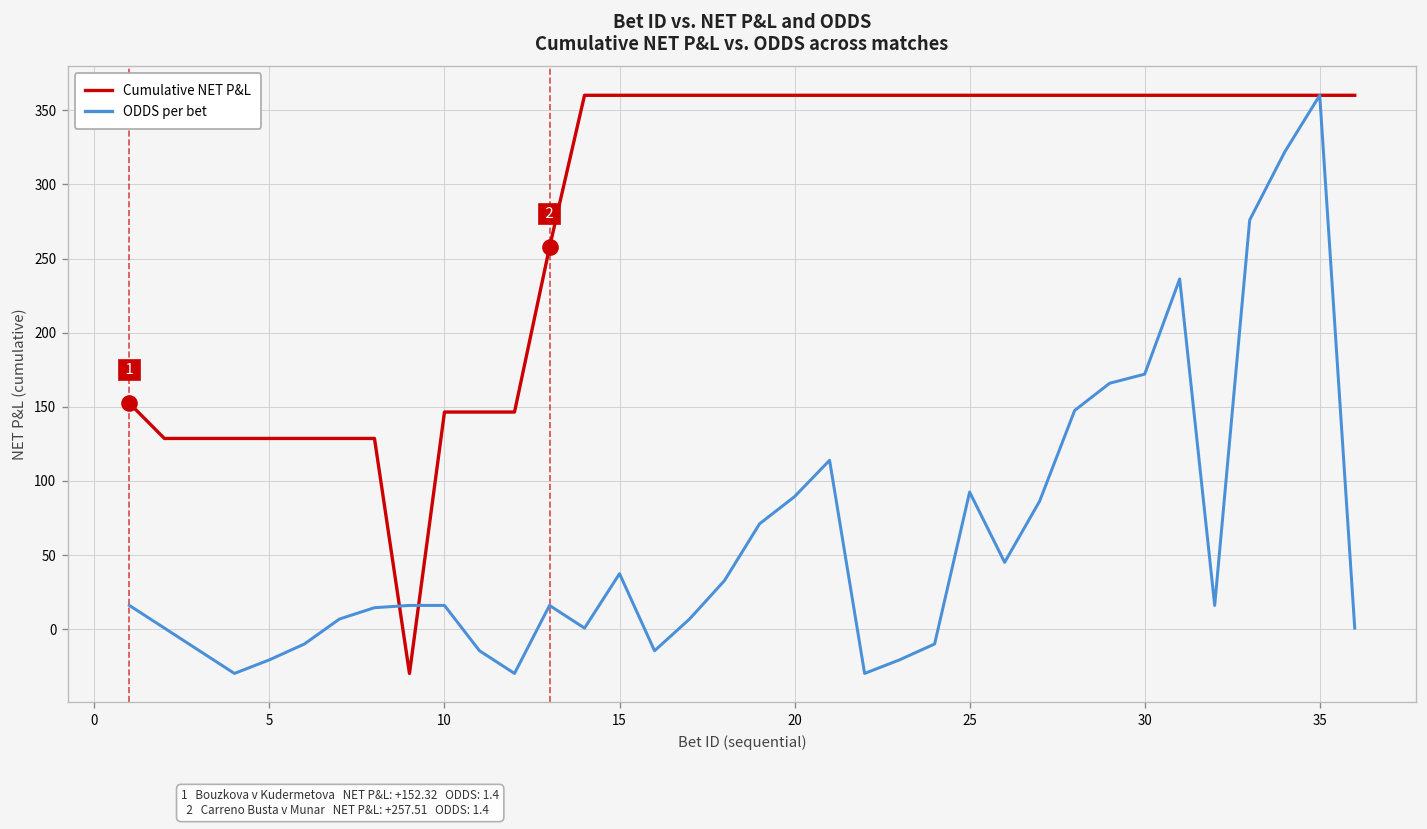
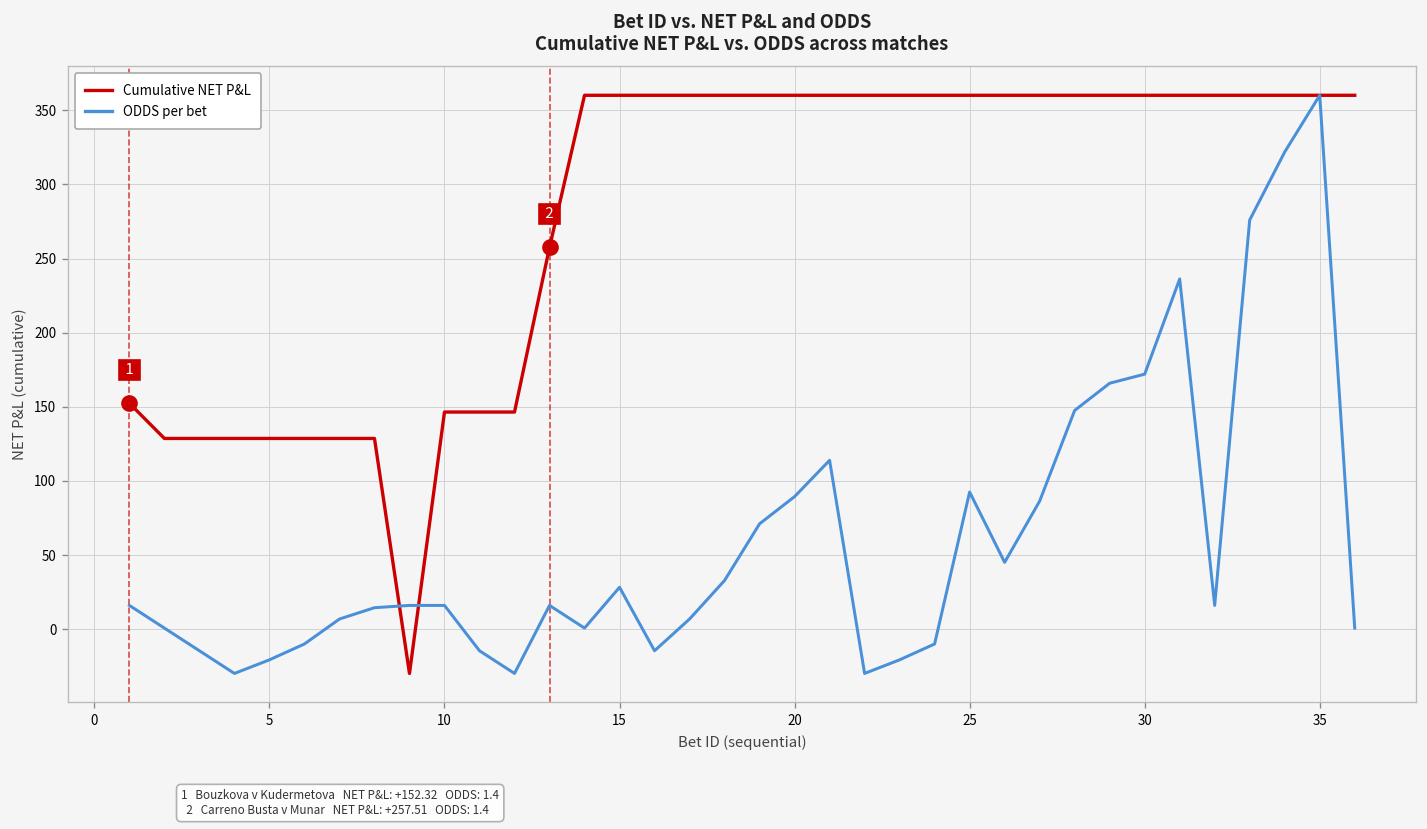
  {
    "ODDS per bet": {
      "5": -21,
      "10": 16,
-     "15": 37,
+     "15": 28,
      "20": 89,
      "25": 92,
      "30": 172
    }
  }
